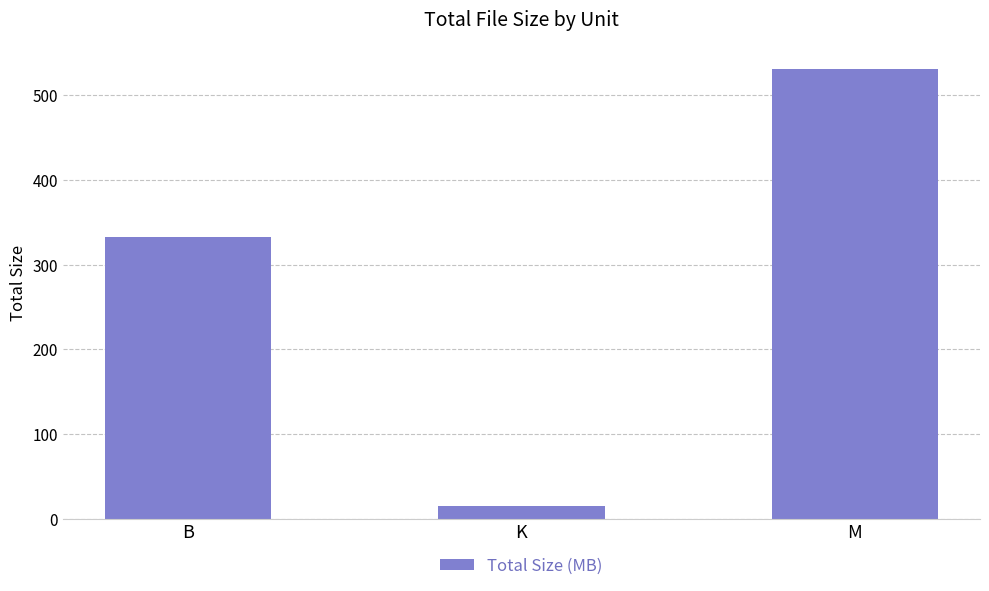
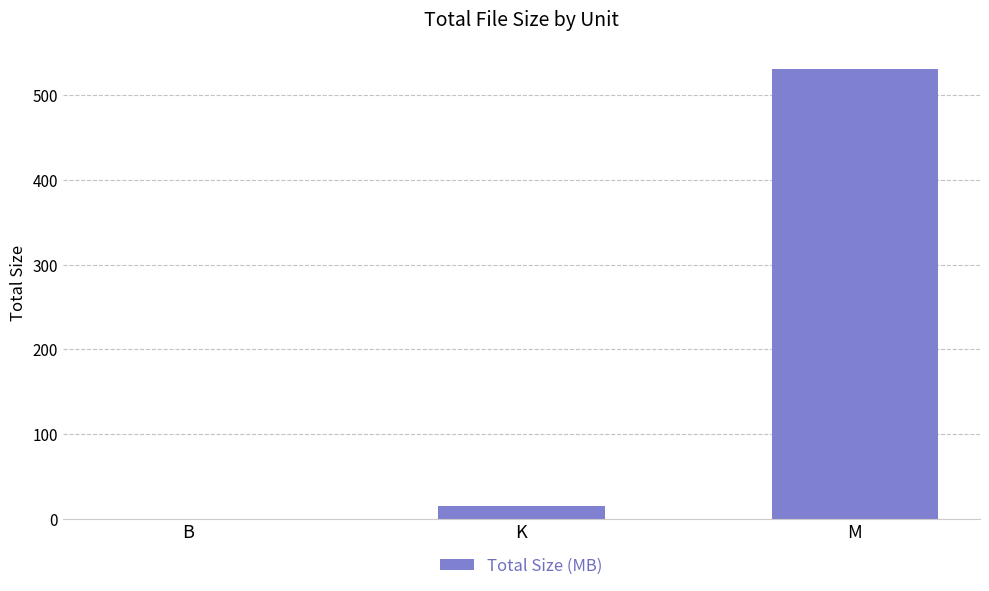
  {
-   "B": 330,
+   "B": 0,
    "K": 20,
    "M": 530
  }
